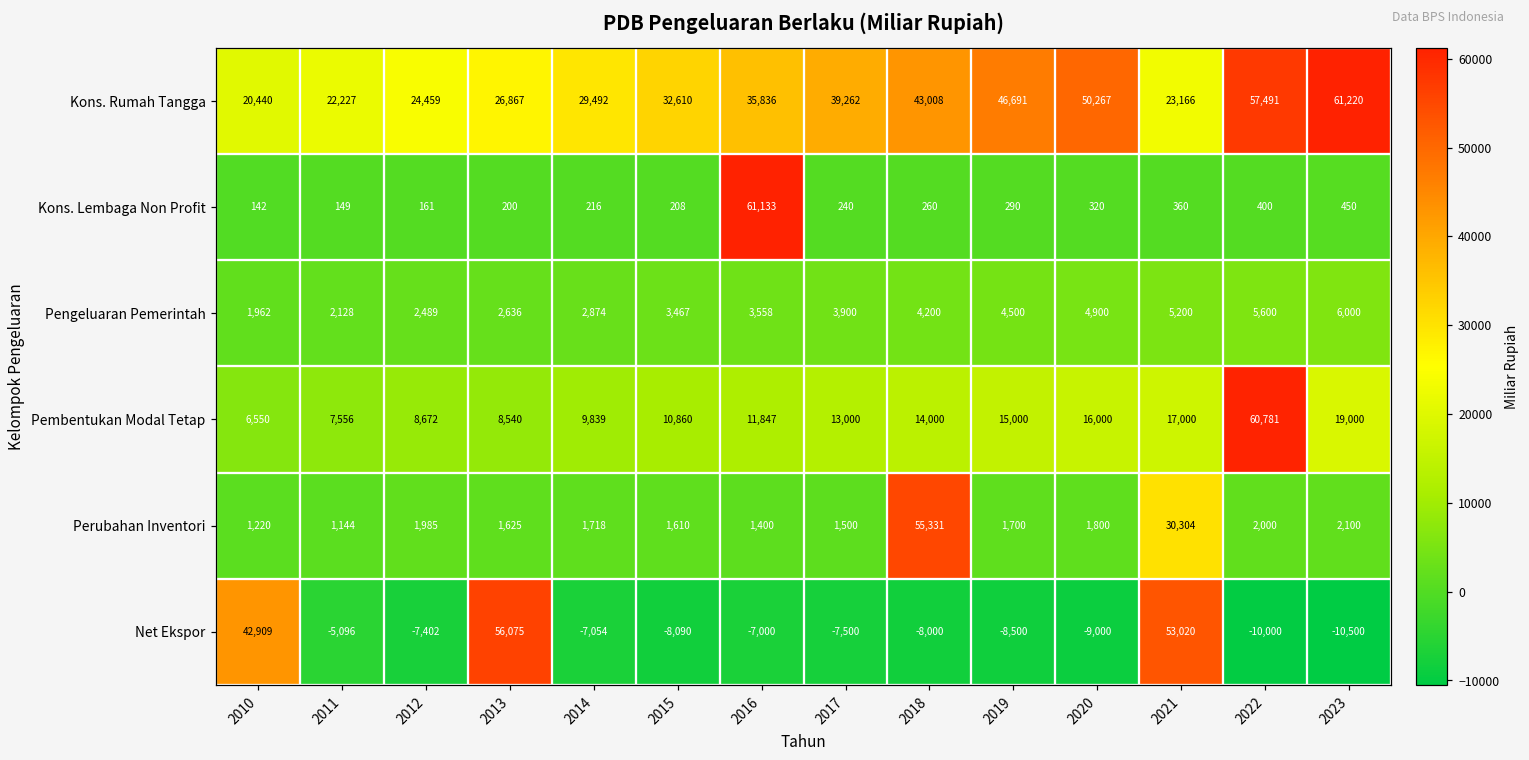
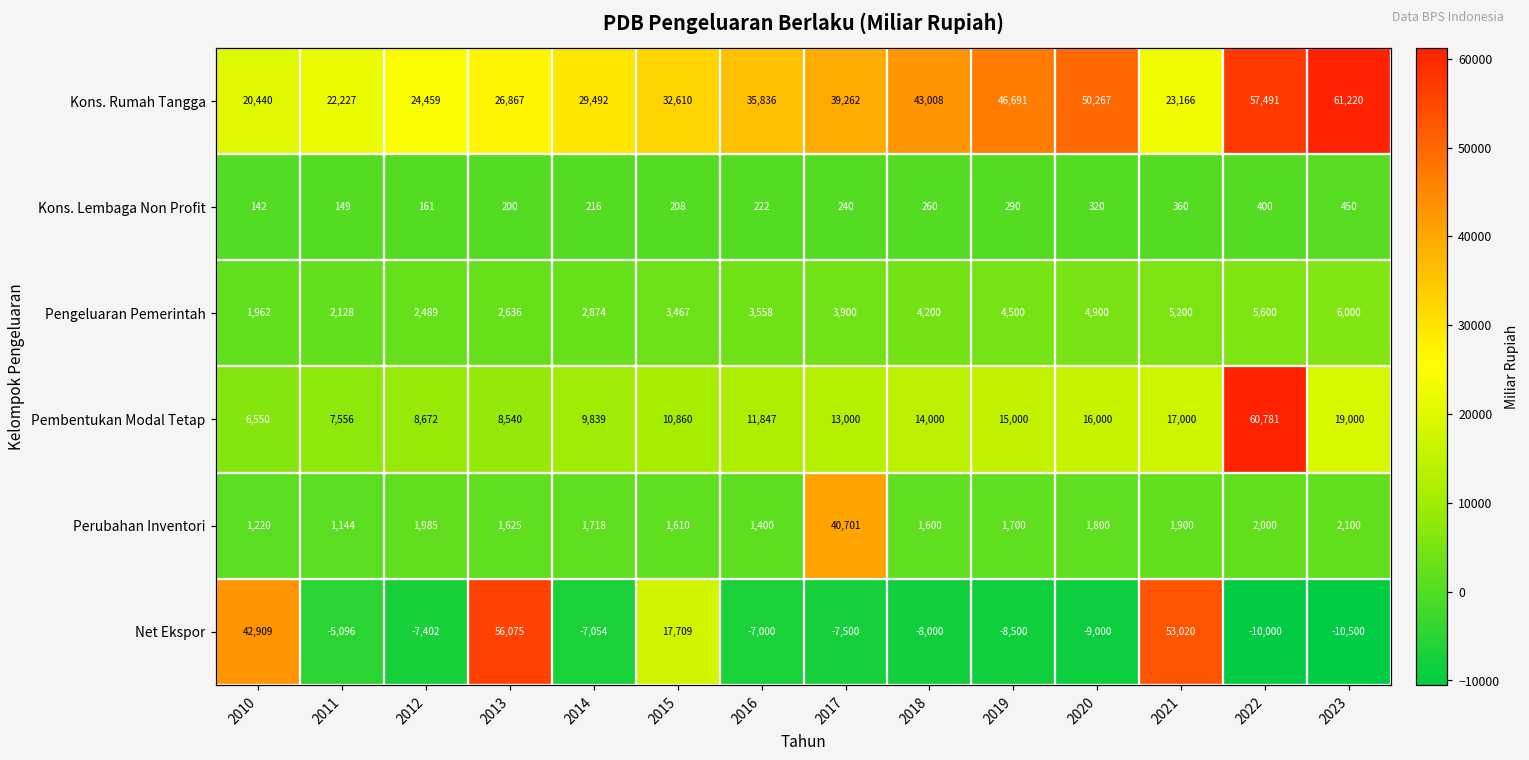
  {
    "Kons. Rumah Tangga": {
      "2010": "20,440",
      "2011": "22,227",
      "2012": "24,459",
      "2013": "26,867",
      "2014": "29,492",
      "2015": "32,610",
      "2016": "35,836",
      "2017": "39,262",
      "2018": "43,008",
      "2019": "46,691",
      "2020": "50,267",
      "2021": "23,166",
      "2022": "57,491",
      "2023": "61,220"
    },
    "Kons. Lembaga Non Profit": {
      "2010": "142",
      "2011": "149",
      "2012": "161",
      "2013": "200",
      "2014": "216",
      "2015": "208",
-     "2016": "61,133",
+     "2016": "222",
      "2017": "240",
      "2018": "260",
      "2019": "290",
      "2020": "320",
      "2021": "360",
      "2022": "400",
      "2023": "450"
    },
    "Pengeluaran Pemerintah": {
      "2010": "1,962",
      "2011": "2,128",
      "2012": "2,489",
      "2013": "2,636",
      "2014": "2,874",
      "2015": "3,467",
      "2016": "3,558",
      "2017": "3,900",
      "2018": "4,200",
      "2019": "4,500",
      "2020": "4,900",
      "2021": "5,200",
      "2022": "5,600",
      "2023": "6,000"
    },
    "Pembentukan Modal Tetap": {
      "2010": "6,550",
      "2011": "7,556",
      "2012": "8,672",
      "2013": "8,540",
      "2014": "9,839",
      "2015": "10,860",
      "2016": "11,847",
      "2017": "13,000",
      "2018": "14,000",
      "2019": "15,000",
      "2020": "16,000",
      "2021": "17,000",
      "2022": "60,781",
      "2023": "19,000"
    },
    "Perubahan Inventori": {
      "2010": "1,220",
      "2011": "1,144",
      "2012": "1,985",
      "2013": "1,625",
      "2014": "1,718",
      "2015": "1,610",
      "2016": "1,400",
-     "2017": "1,500",
-     "2018": "55,331",
+     "2017": "40,701",
+     "2018": "1,600",
      "2019": "1,700",
      "2020": "1,800",
-     "2021": "30,304",
+     "2021": "1,900",
      "2022": "2,000",
      "2023": "2,100"
    },
    "Net Ekspor": {
      "2010": "42,909",
      "2011": "-5,096",
      "2012": "-7,402",
      "2013": "56,075",
      "2014": "-7,054",
-     "2015": "-8,090",
+     "2015": "17,709",
      "2016": "-7,000",
      "2017": "-7,500",
      "2018": "-8,000",
      "2019": "-8,500",
      "2020": "-9,000",
      "2021": "53,020",
      "2022": "-10,000",
      "2023": "-10,500"
    }
  }
